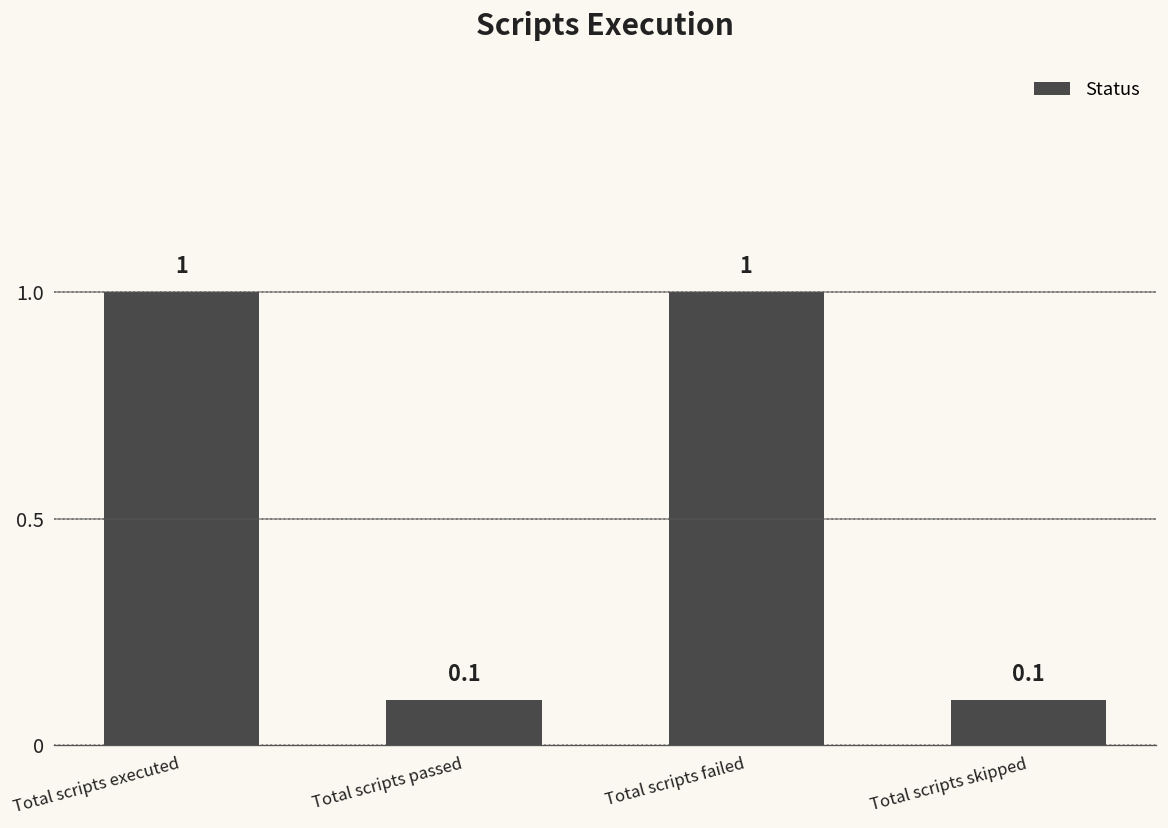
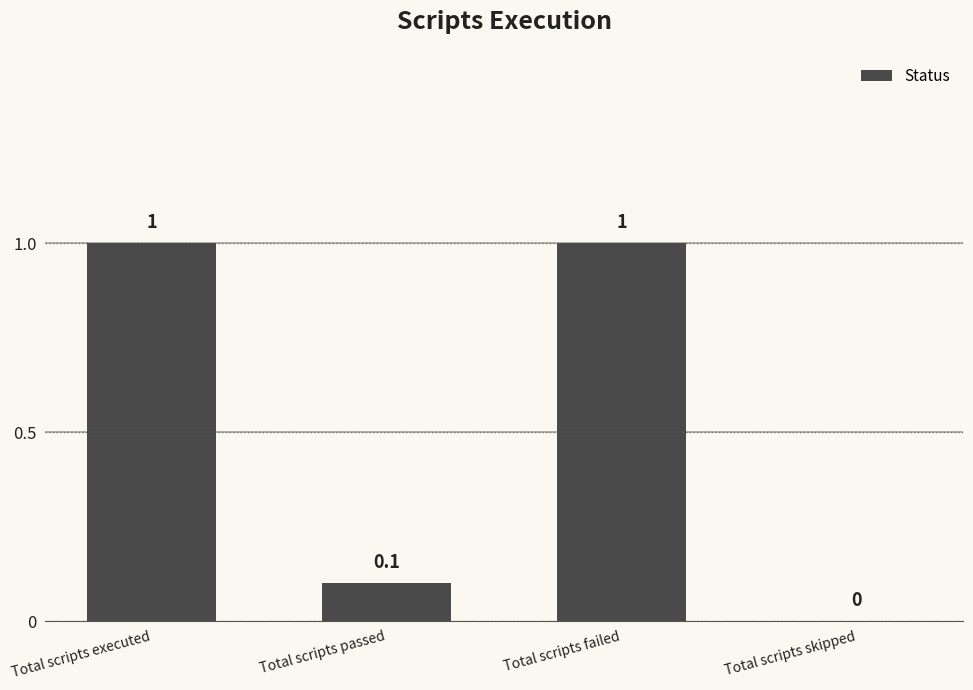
  {
    "Total scripts executed": 1,
    "Total scripts passed": 0.1,
    "Total scripts failed": 1,
-   "Total scripts skipped": 0.1
+   "Total scripts skipped": 0
  }
